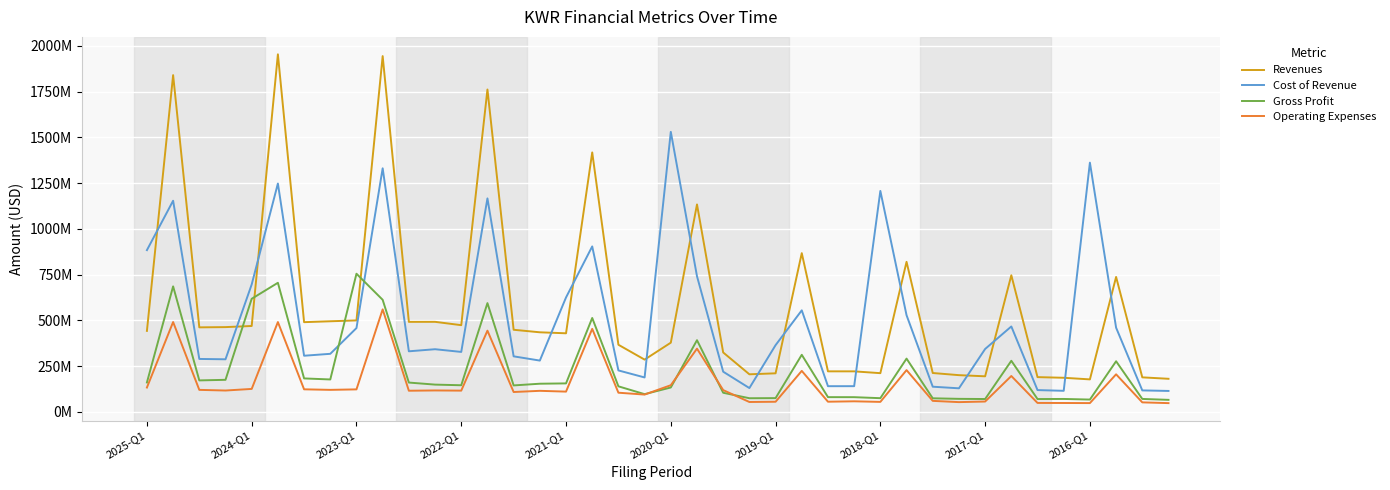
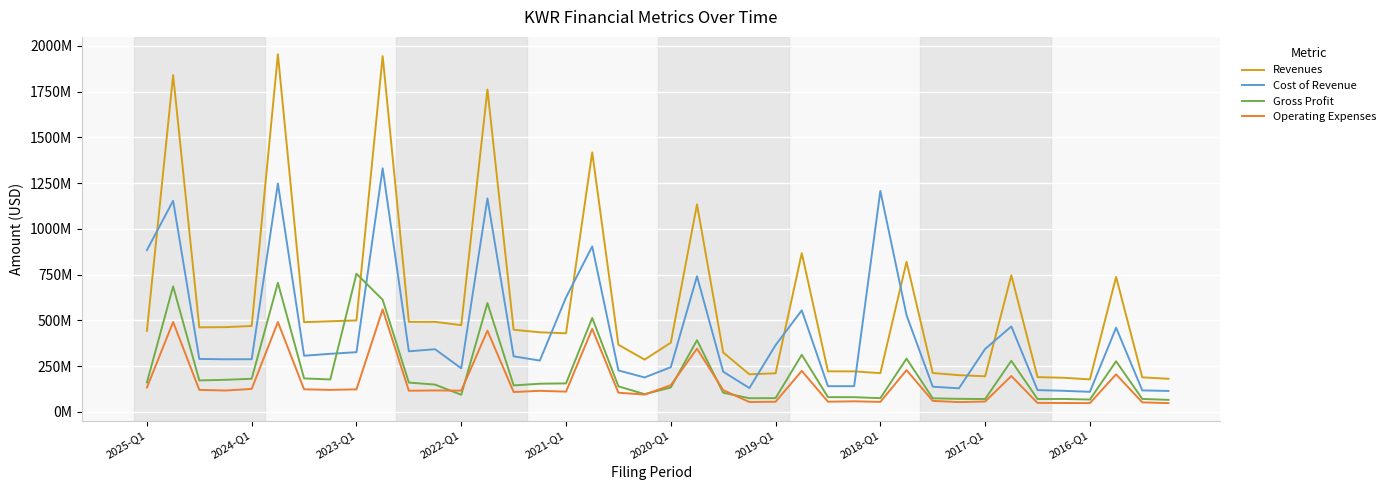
  {
    "Cost of Revenue": {
      "2025-Q1": 880000000,
-     "2024-Q1": 700000000,
-     "2023-Q1": 460000000,
-     "2022-Q1": 330000000,
+     "2024-Q1": 290000000,
+     "2023-Q1": 330000000,
+     "2022-Q1": 240000000,
      "2021-Q1": 630000000,
-     "2020-Q1": 1530000000,
+     "2020-Q1": 240000000,
      "2019-Q1": 370000000,
      "2018-Q1": 1210000000,
      "2017-Q1": 340000000,
-     "2016-Q1": 1360000000
+     "2016-Q1": 110000000
    },
    "Gross Profit": {
      "2025-Q1": 160000000,
-     "2024-Q1": 620000000,
+     "2024-Q1": 180000000,
      "2023-Q1": 760000000,
-     "2022-Q1": 150000000,
+     "2022-Q1": 90000000,
      "2021-Q1": 160000000,
      "2019-Q1": 80000000,
      "2018-Q1": 80000000,
      "2016-Q1": 70000000
    }
  }
